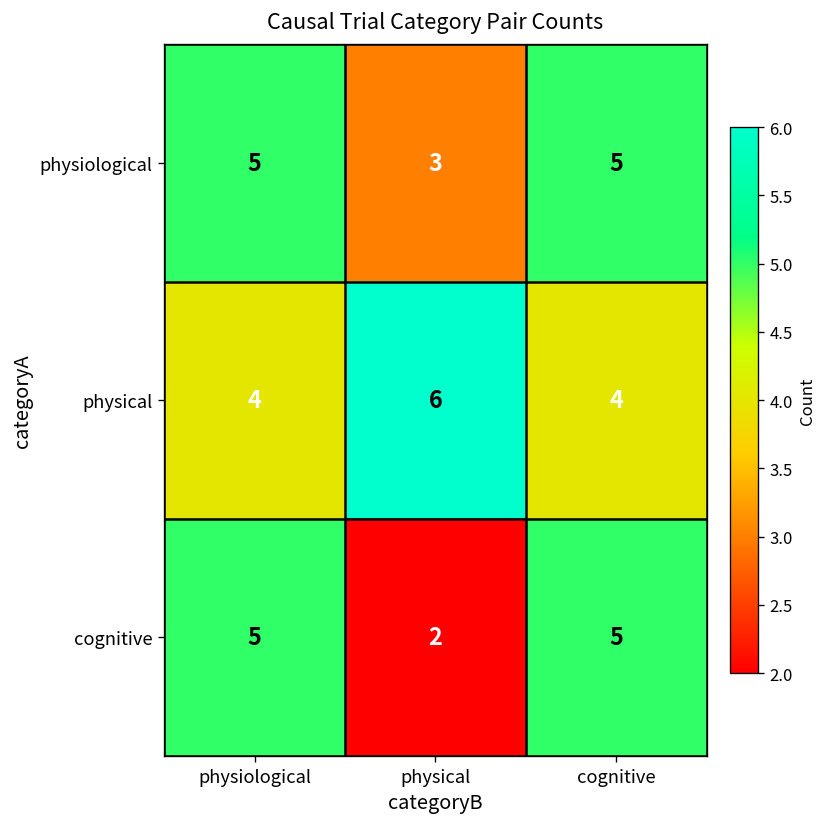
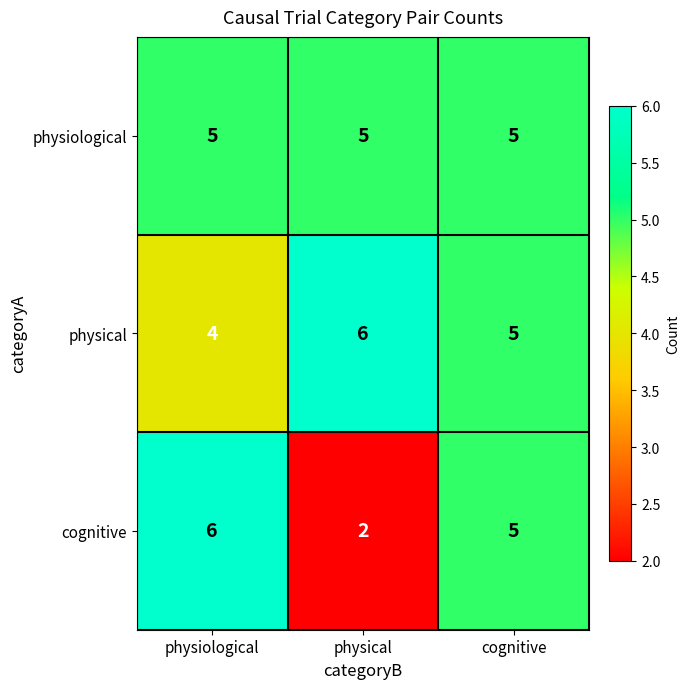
  {
    "physiological": {
      "physiological": 5,
-     "physical": 3,
+     "physical": 5,
      "cognitive": 5
    },
    "physical": {
      "physiological": 4,
      "physical": 6,
-     "cognitive": 4
+     "cognitive": 5
    },
    "cognitive": {
-     "physiological": 5,
+     "physiological": 6,
      "physical": 2,
      "cognitive": 5
    }
  }
